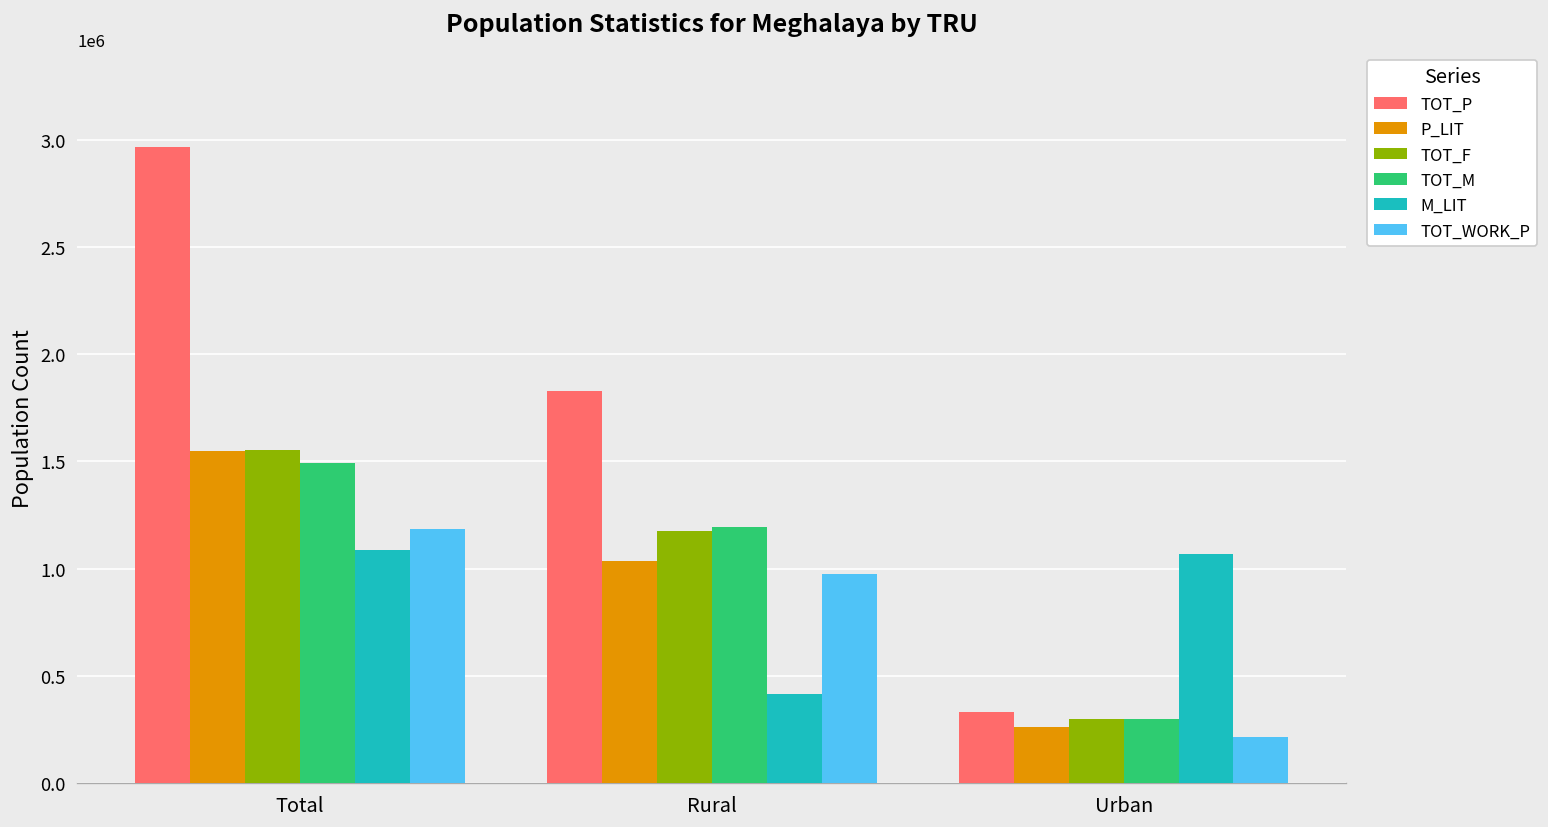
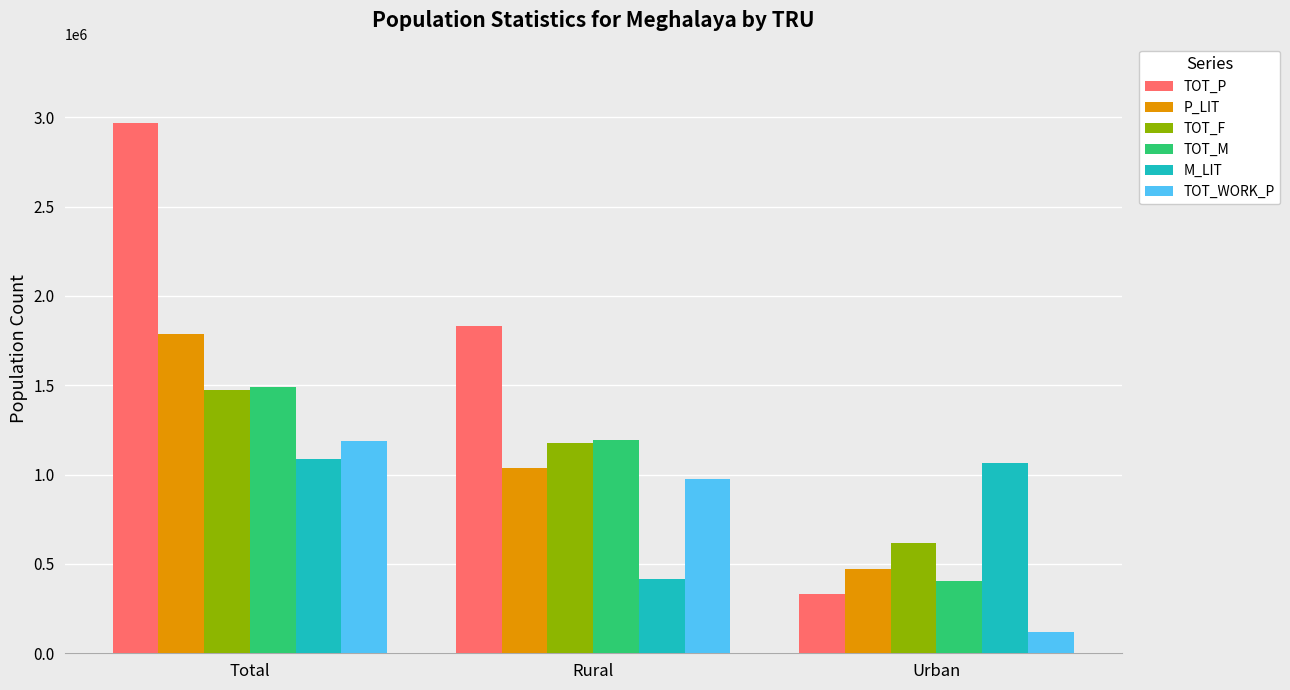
  {
    "TOT_P": {
      "Total": 2970000,
      "Rural": 1830000,
      "Urban": 330000
    },
    "P_LIT": {
-     "Total": 1550000,
+     "Total": 1790000,
      "Rural": 1030000,
-     "Urban": 260000
+     "Urban": 470000
    },
    "TOT_F": {
-     "Total": 1550000,
+     "Total": 1480000,
      "Rural": 1180000,
-     "Urban": 300000
+     "Urban": 610000
    },
    "TOT_M": {
      "Total": 1490000,
      "Rural": 1190000,
-     "Urban": 300000
+     "Urban": 400000
    },
    "M_LIT": {
      "Total": 1090000,
      "Rural": 420000,
      "Urban": 1070000
    },
    "TOT_WORK_P": {
      "Total": 1190000,
      "Rural": 970000,
-     "Urban": 210000
+     "Urban": 120000
    }
  }
